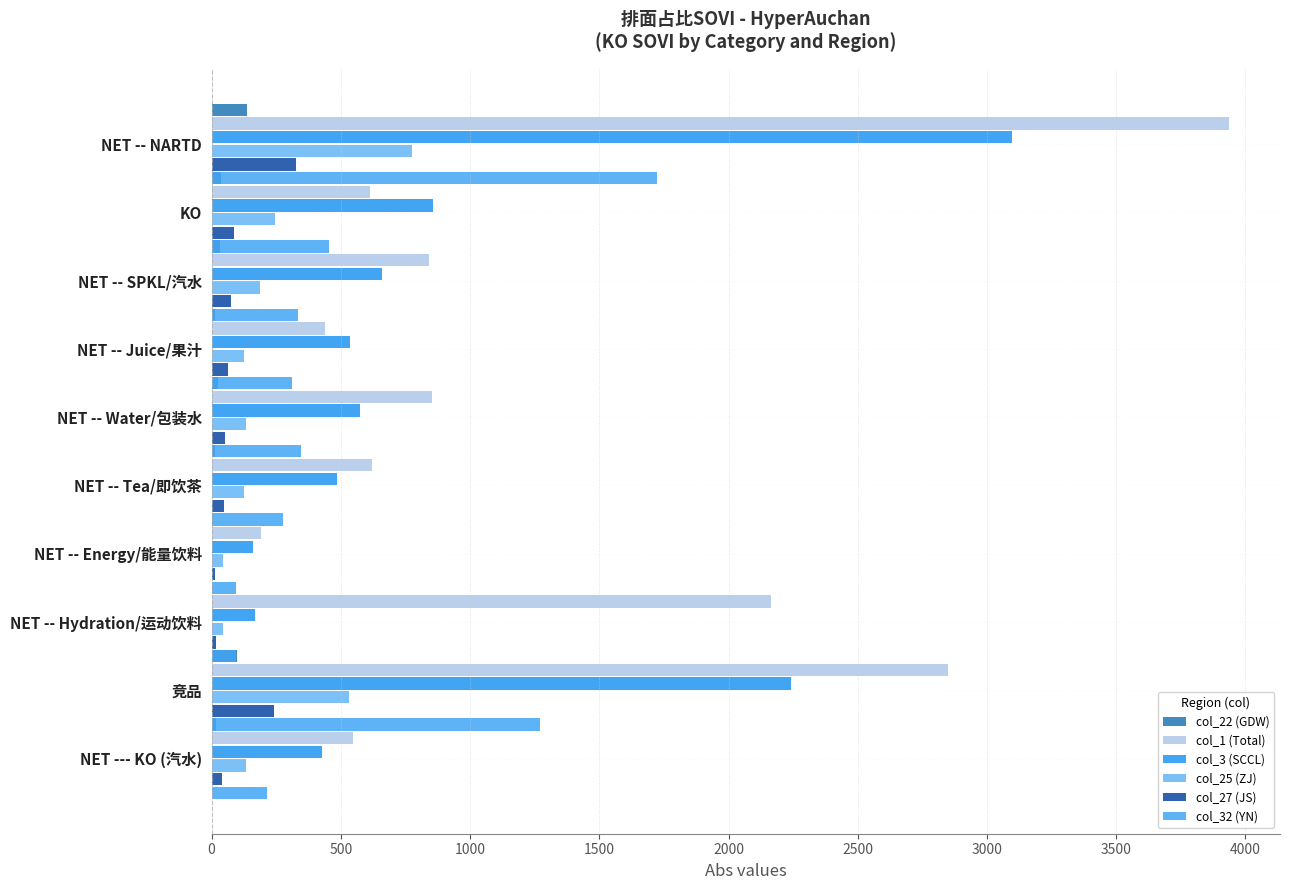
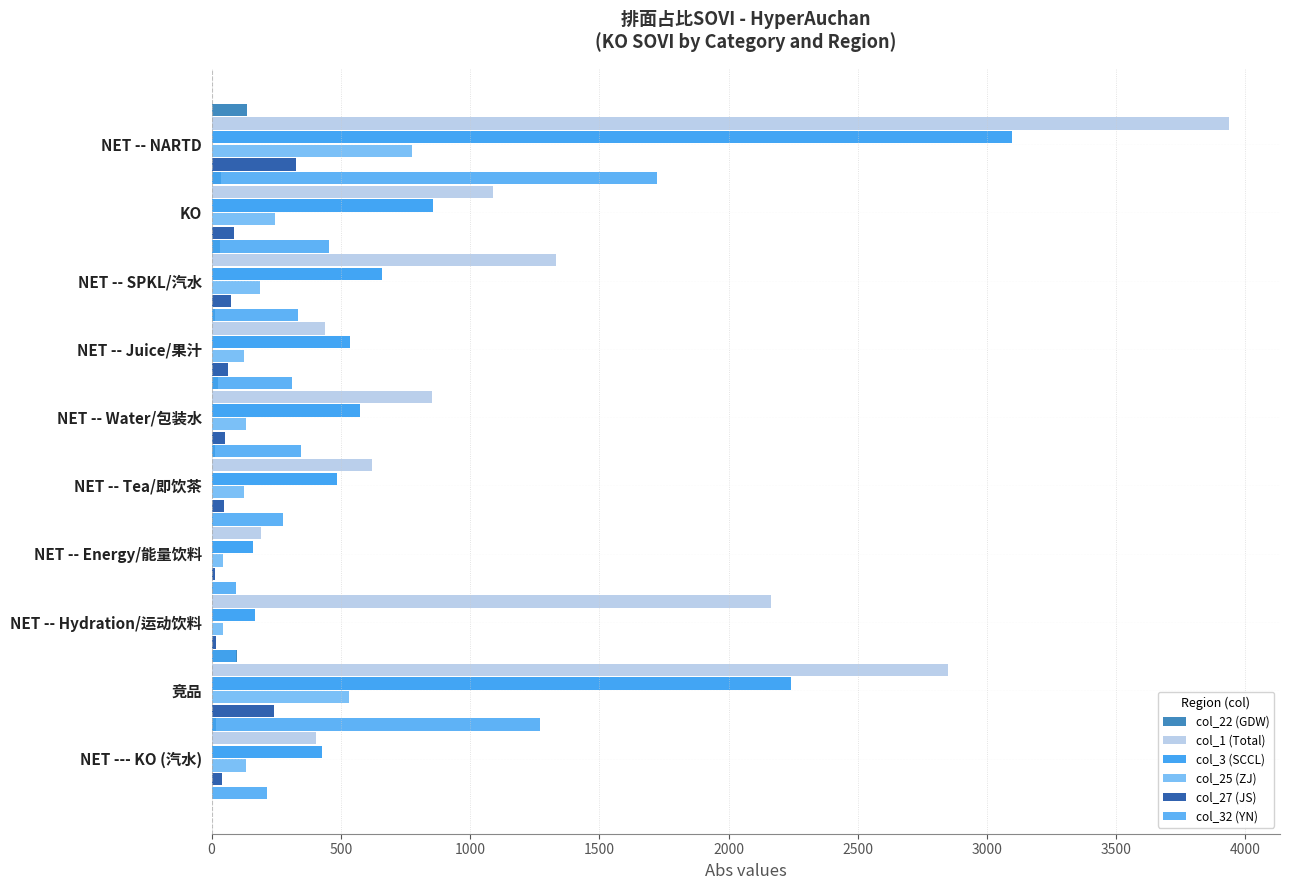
  {
    "col_1 (Total)": {
      "NET -- NARTD": 3940,
-     "KO": 610,
-     "NET -- SPKL/汽水": 840,
+     "KO": 1090,
+     "NET -- SPKL/汽水": 1330,
      "NET -- Juice/果汁": 440,
      "NET -- Water/包装水": 850,
      "NET -- Tea/即饮茶": 620,
      "NET -- Energy/能量饮料": 190,
      "NET -- Hydration/运动饮料": 2170,
      "竞品": 2850,
-     "NET --- KO (汽水)": 550
+     "NET --- KO (汽水)": 400
    }
  }
